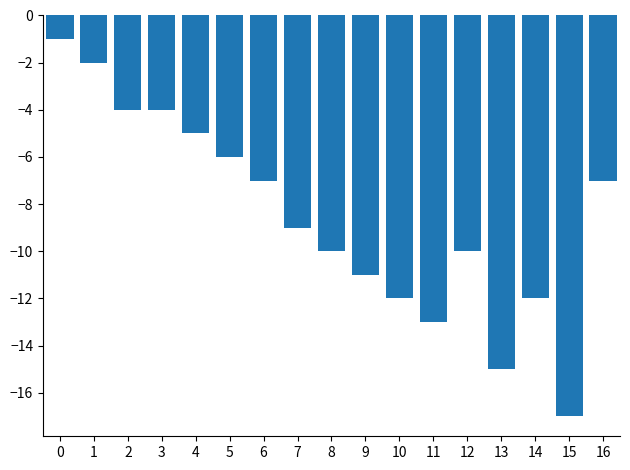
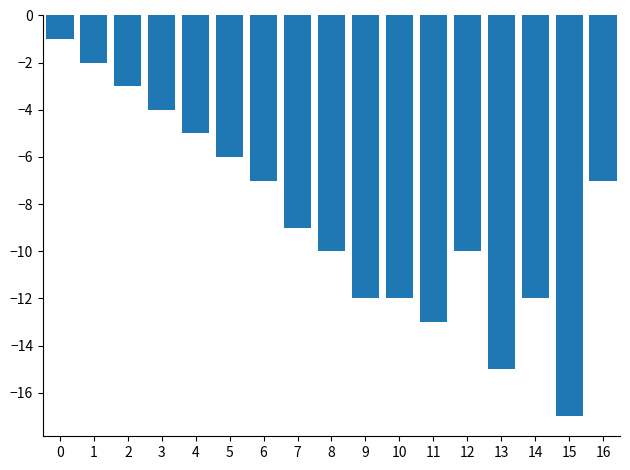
  {
    "0": -1.0,
    "1": -2.0,
-   "2": -4.0,
+   "2": -3.0,
    "3": -4.0,
    "4": -5.0,
    "5": -6.0,
    "6": -7.0,
    "7": -9.0,
    "8": -10.0,
-   "9": -11.0,
+   "9": -12.0,
    "10": -12.0,
    "11": -13.0,
    "12": -10.0,
    "13": -15.0,
    "14": -12.0,
    "15": -17.0,
    "16": -7.0
  }
